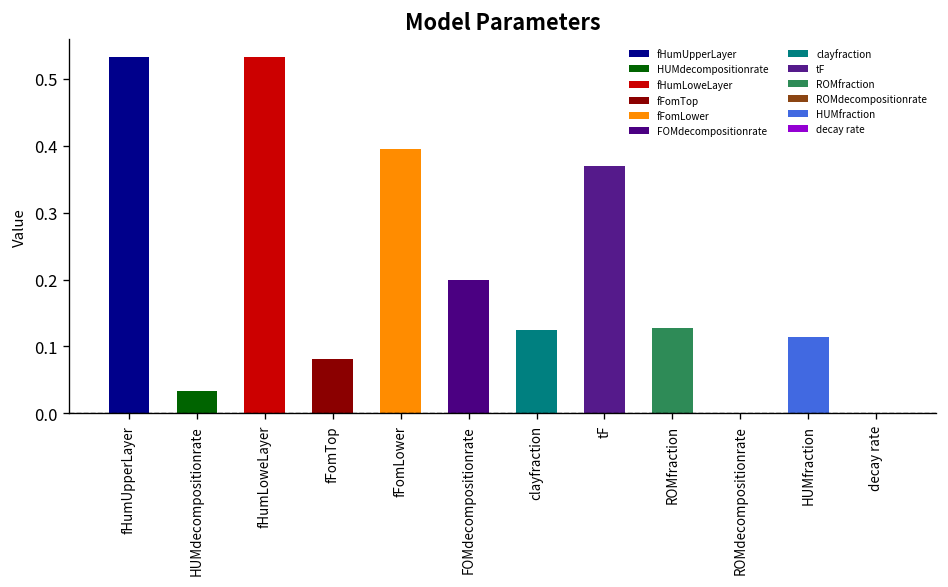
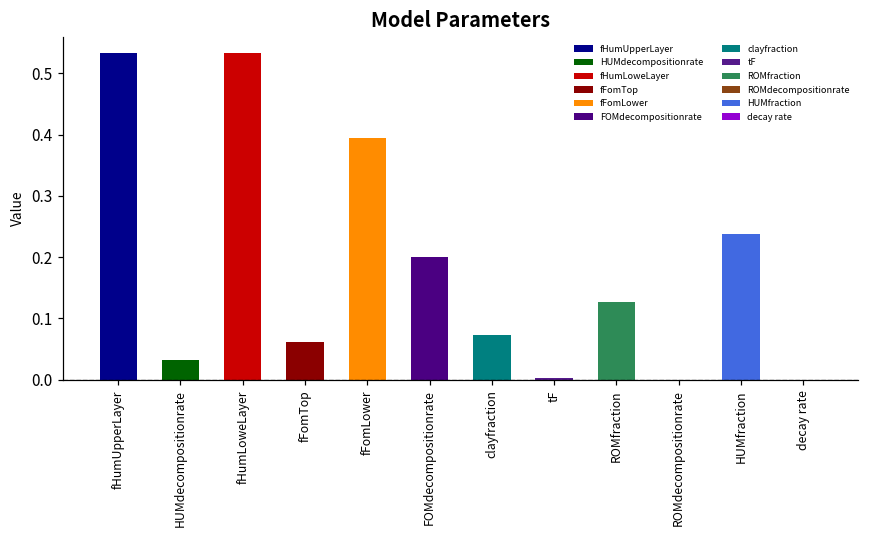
  {
    "fHumUpperLayer": 0.53,
    "HUMdecompositionrate": 0.03,
    "fHumLoweLayer": 0.53,
-   "fFomTop": 0.08,
+   "fFomTop": 0.06,
    "fFomLower": 0.40,
    "FOMdecompositionrate": 0.20,
-   "clayfraction": 0.13,
-   "tF": 0.37,
+   "clayfraction": 0.07,
+   "tF": 0.00,
    "ROMfraction": 0.13,
-   "HUMfraction": 0.11
+   "HUMfraction": 0.24
  }
